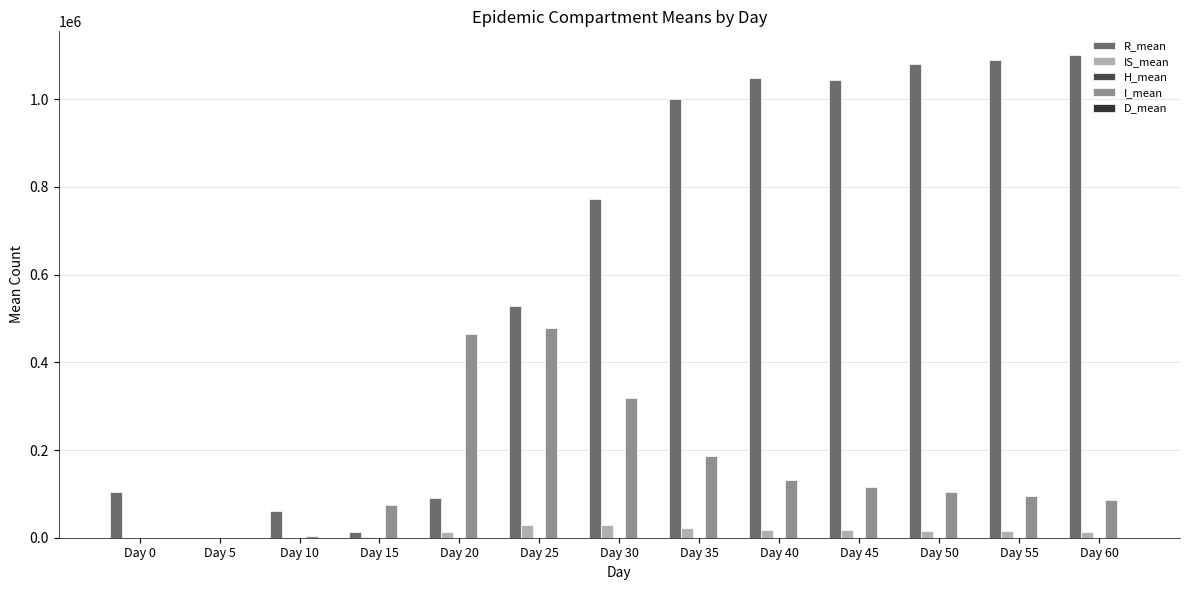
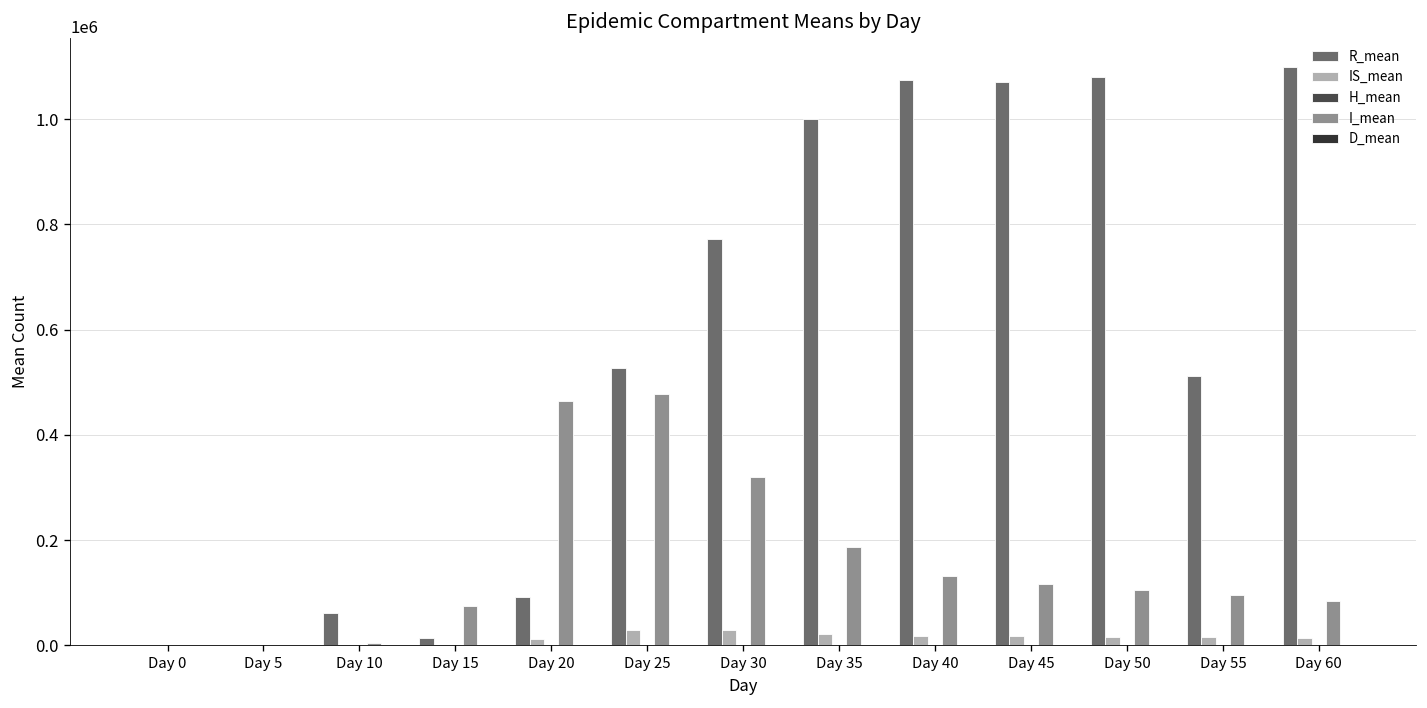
  {
    "R_mean": {
-     "Day 0": 100000,
+     "Day 0": 0,
      "Day 10": 60000,
      "Day 15": 10000,
      "Day 20": 90000,
      "Day 25": 530000,
      "Day 30": 770000,
      "Day 35": 1000000,
-     "Day 40": 1050000,
-     "Day 45": 1040000,
+     "Day 40": 1070000,
+     "Day 45": 1070000,
      "Day 50": 1080000,
-     "Day 55": 1090000,
+     "Day 55": 510000,
      "Day 60": 1100000
    }
  }
